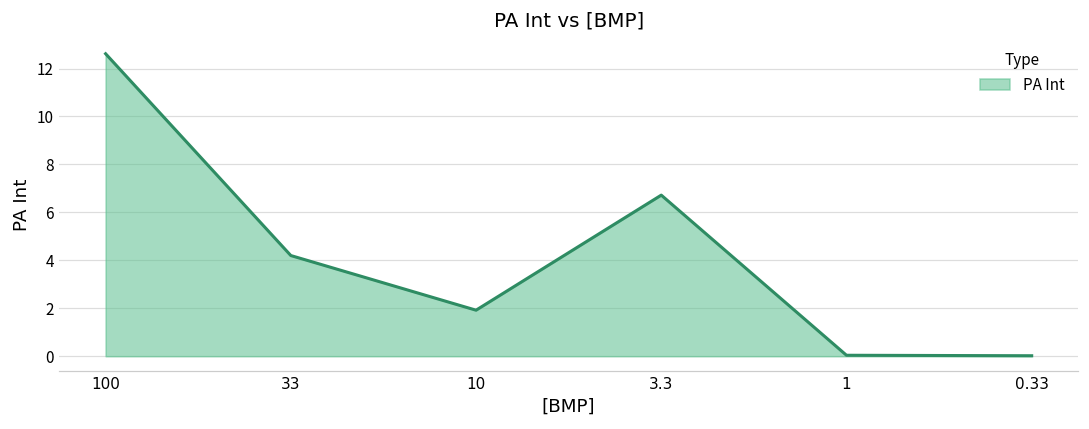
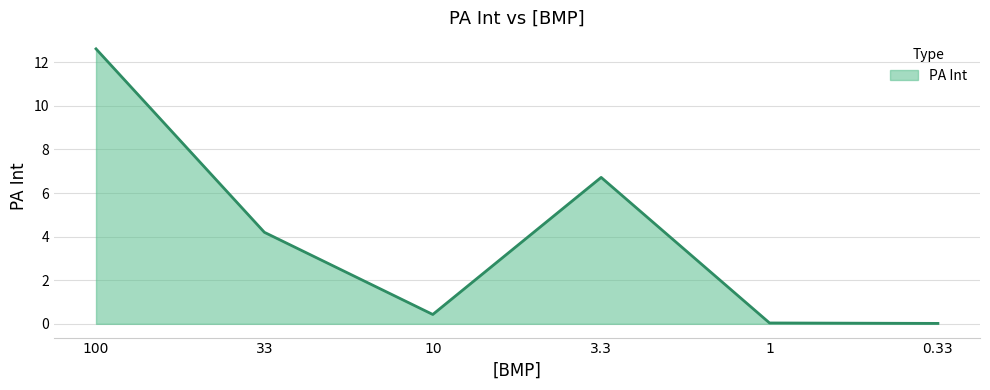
  {
    "100": 12.6,
    "33": 4.2,
-   "10": 1.9,
+   "10": 0.4,
    "3.3": 6.7,
    "1": 0.0,
    "0.33": 0.0
  }
